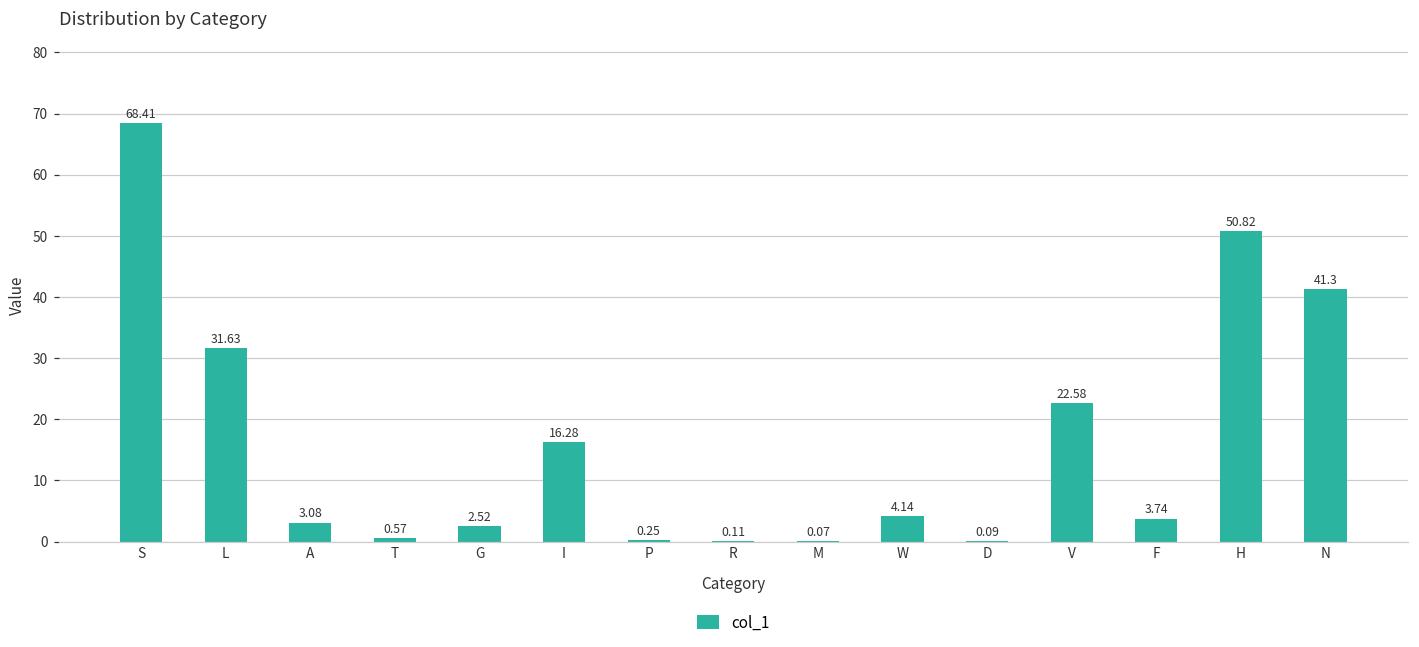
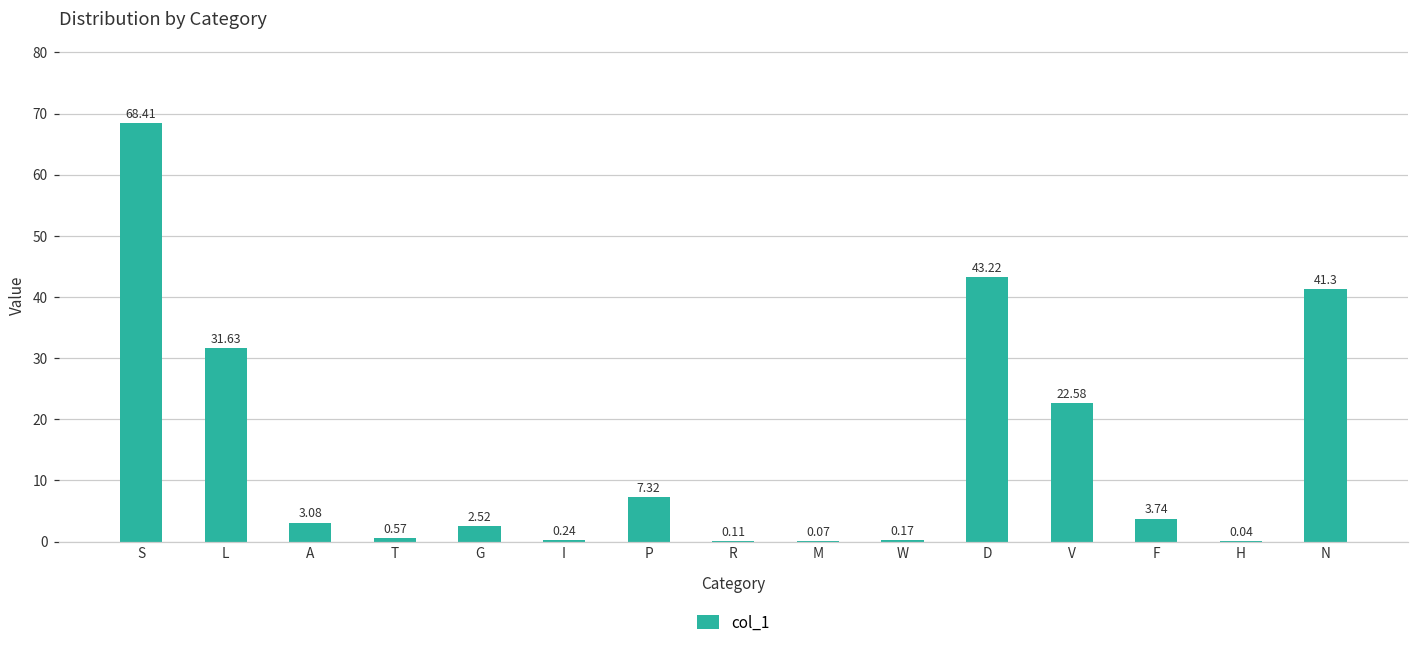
  {
    "S": 68.41,
    "L": 31.63,
    "A": 3.08,
    "T": 0.57,
    "G": 2.52,
-   "I": 16.28,
-   "P": 0.25,
+   "I": 0.24,
+   "P": 7.32,
    "R": 0.11,
    "M": 0.07,
-   "W": 4.14,
-   "D": 0.09,
+   "W": 0.17,
+   "D": 43.22,
    "V": 22.58,
    "F": 3.74,
-   "H": 50.82,
+   "H": 0.04,
    "N": 41.3
  }
